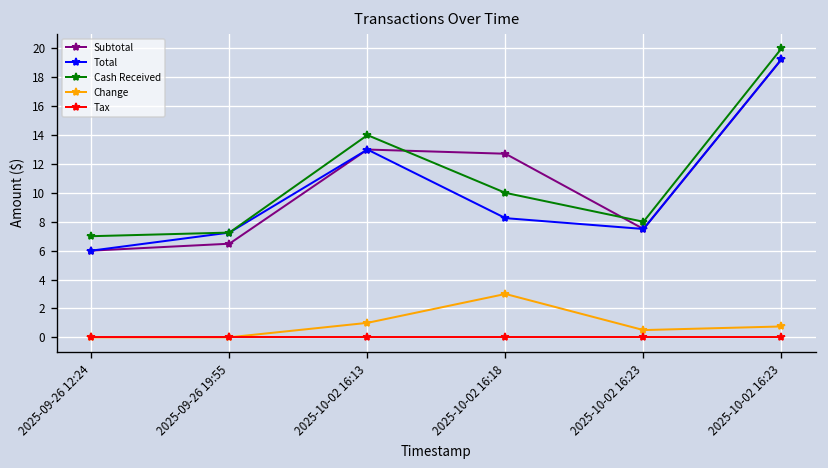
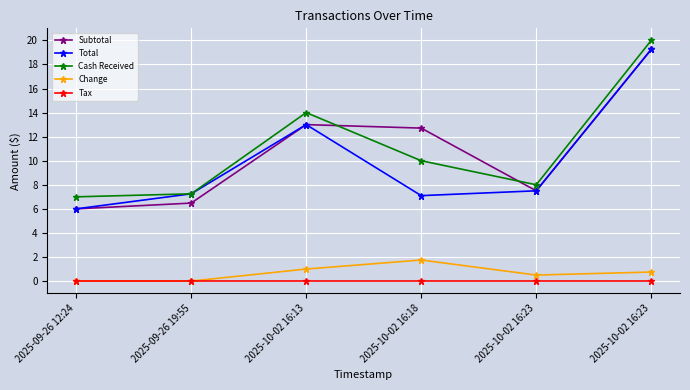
  {
    "Subtotal": {
      "2025-09-26 19:55": 6.5,
      "2025-10-02 16:18": 12.7
    },
    "Total": {
-     "2025-10-02 16:18": 8.3
+     "2025-10-02 16:18": 7.1
    },
    "Cash Received": {
      "2025-09-26 12:24": 7.0,
      "2025-10-02 16:13": 14.0,
      "2025-10-02 16:18": 10.0
    },
    "Change": {
      "2025-10-02 16:13": 1.0,
-     "2025-10-02 16:18": 3.0
+     "2025-10-02 16:18": 1.8
    },
    "Tax": {
      "2025-10-02 16:13": 0.0,
      "2025-10-02 16:18": 0.0
    }
  }
